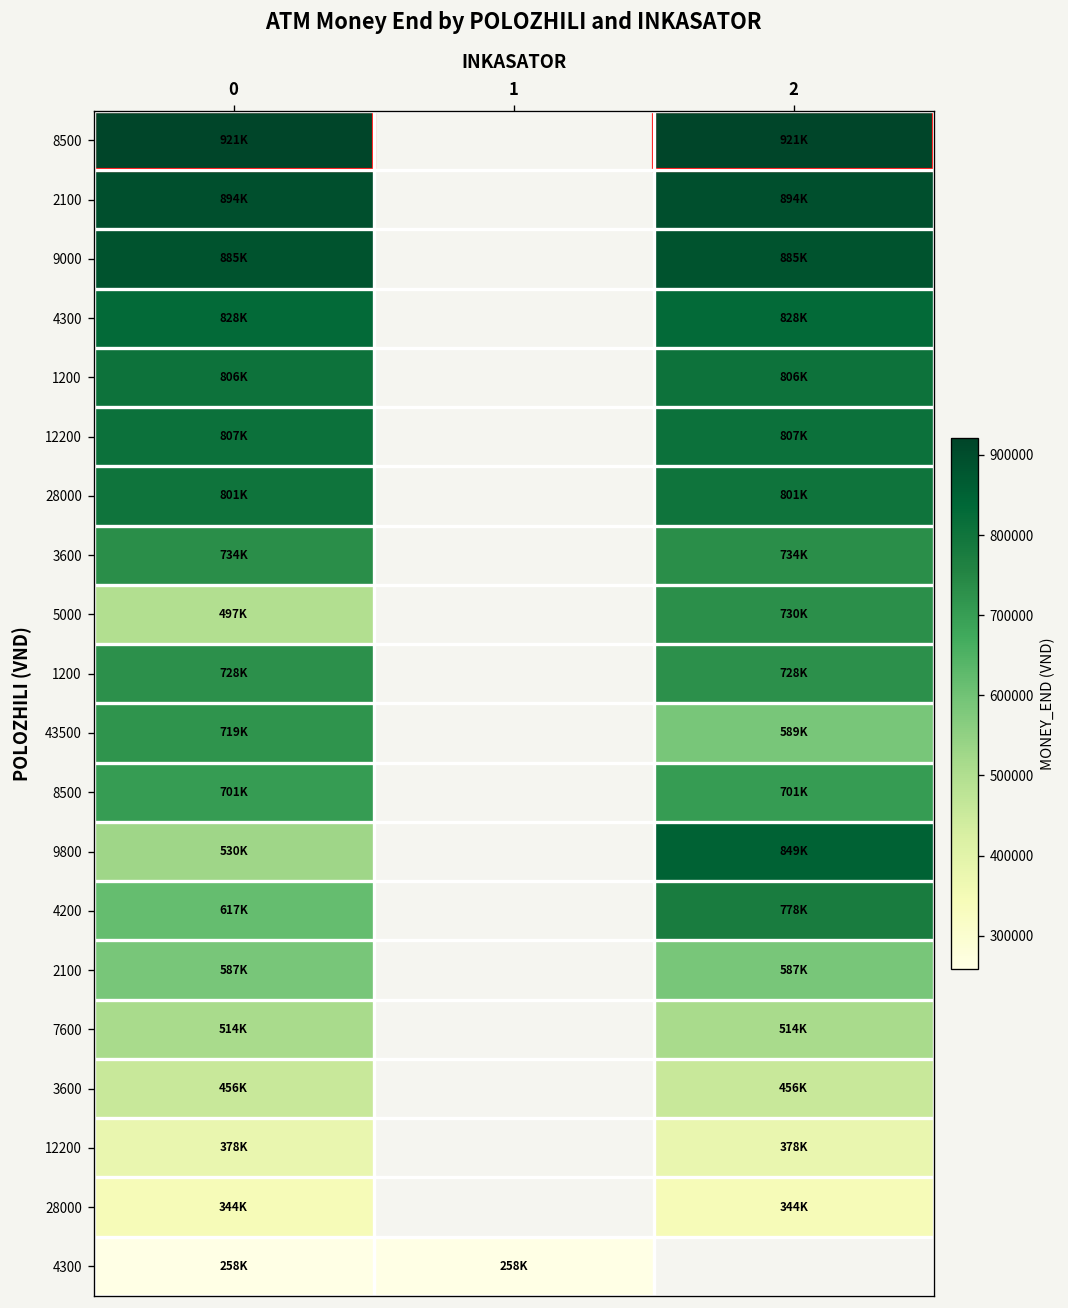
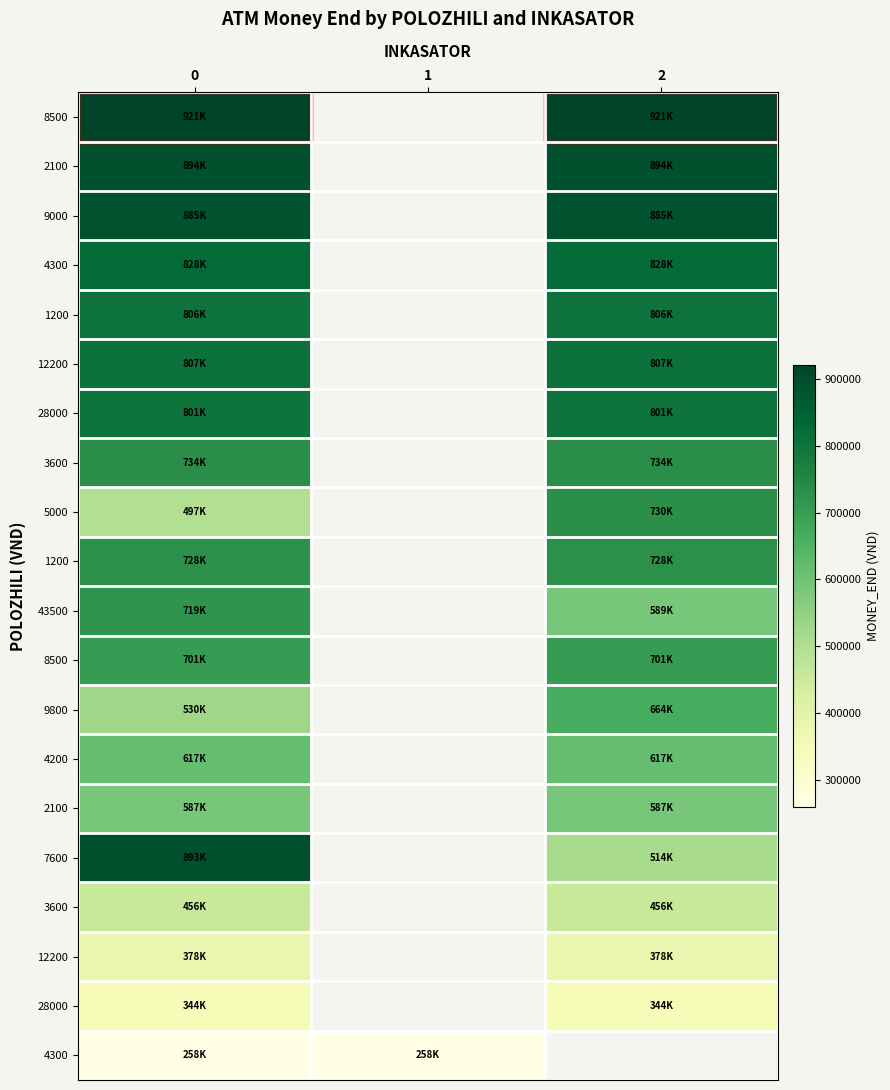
  {
    "9000": {
      "0": "885K",
      "2": "885K"
    },
    "4300": {
      "1": "258K",
      "2": "828K"
    },
    "5000": {
      "0": "497K",
      "2": "730K"
    },
    "43500": {
      "0": "719K",
      "2": "589K"
    },
    "9800": {
      "0": "530K",
-     "2": "849K"
+     "2": "664K"
    },
    "4200": {
      "0": "617K",
-     "2": "778K"
+     "2": "617K"
    },
    "7600": {
-     "0": "514K",
+     "0": "893K",
      "2": "514K"
    }
  }
